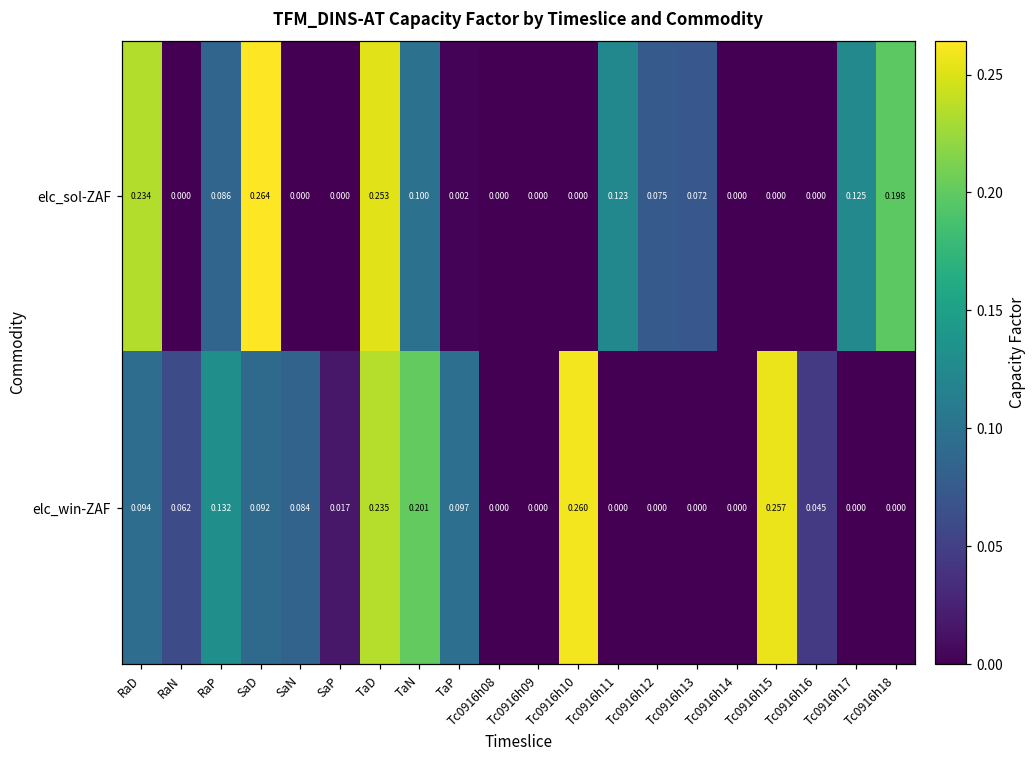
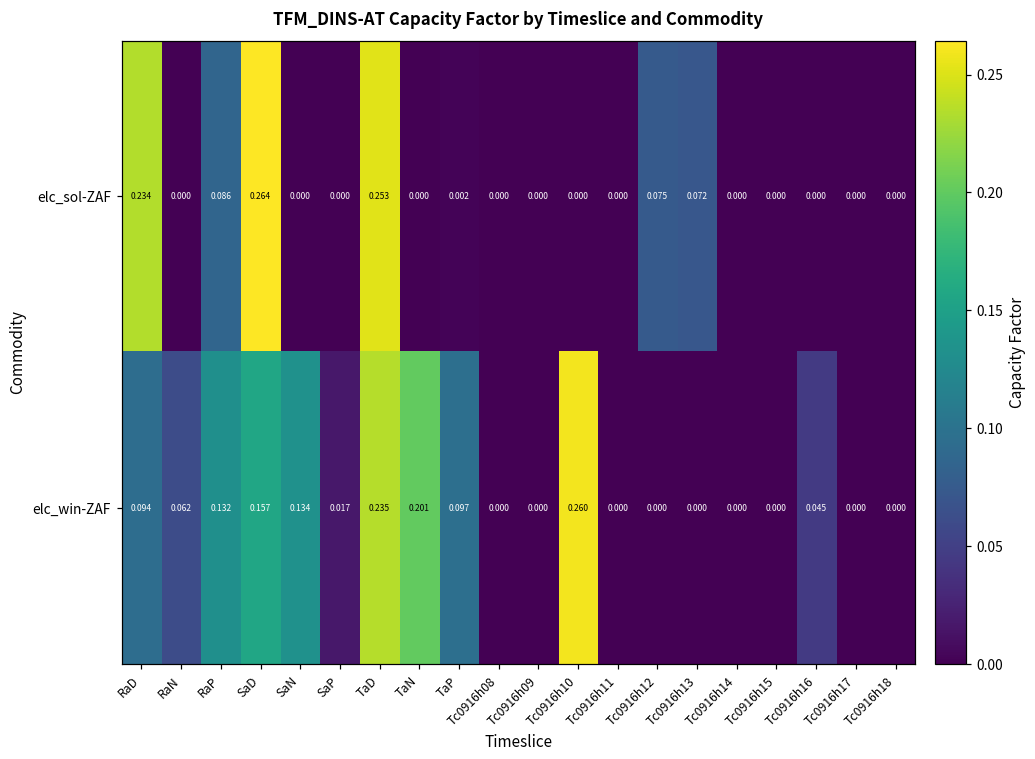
  {
    "elc_sol-ZAF": {
      "RaD": 0.234,
      "RaN": 0.000,
      "RaP": 0.086,
      "SaD": 0.264,
      "SaN": 0.000,
      "SaP": 0.000,
      "TaD": 0.253,
-     "TaN": 0.100,
+     "TaN": 0.000,
      "TaP": 0.002,
      "Tc0916h08": 0.000,
      "Tc0916h09": 0.000,
      "Tc0916h10": 0.000,
-     "Tc0916h11": 0.123,
+     "Tc0916h11": 0.000,
      "Tc0916h12": 0.075,
      "Tc0916h13": 0.072,
      "Tc0916h14": 0.000,
      "Tc0916h15": 0.000,
      "Tc0916h16": 0.000,
-     "Tc0916h17": 0.125,
-     "Tc0916h18": 0.198
+     "Tc0916h17": 0.000,
+     "Tc0916h18": 0.000
    },
    "elc_win-ZAF": {
      "RaD": 0.094,
      "RaN": 0.062,
      "RaP": 0.132,
-     "SaD": 0.092,
-     "SaN": 0.084,
+     "SaD": 0.157,
+     "SaN": 0.134,
      "SaP": 0.017,
      "TaD": 0.235,
      "TaN": 0.201,
      "TaP": 0.097,
      "Tc0916h08": 0.000,
      "Tc0916h09": 0.000,
      "Tc0916h10": 0.260,
      "Tc0916h11": 0.000,
      "Tc0916h12": 0.000,
      "Tc0916h13": 0.000,
      "Tc0916h14": 0.000,
-     "Tc0916h15": 0.257,
+     "Tc0916h15": 0.000,
      "Tc0916h16": 0.045,
      "Tc0916h17": 0.000,
      "Tc0916h18": 0.000
    }
  }
